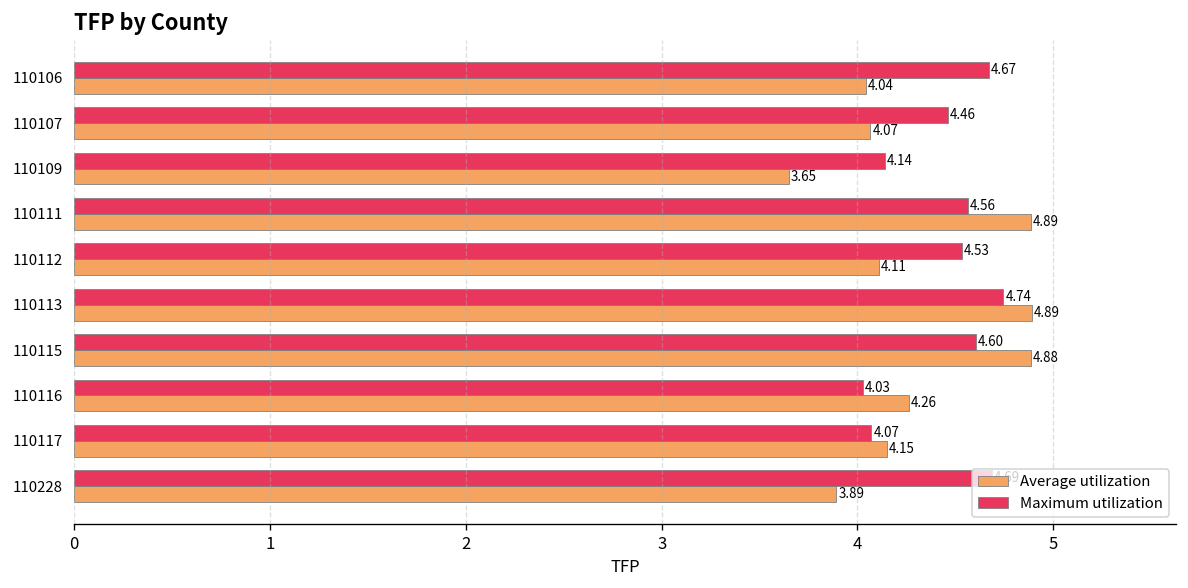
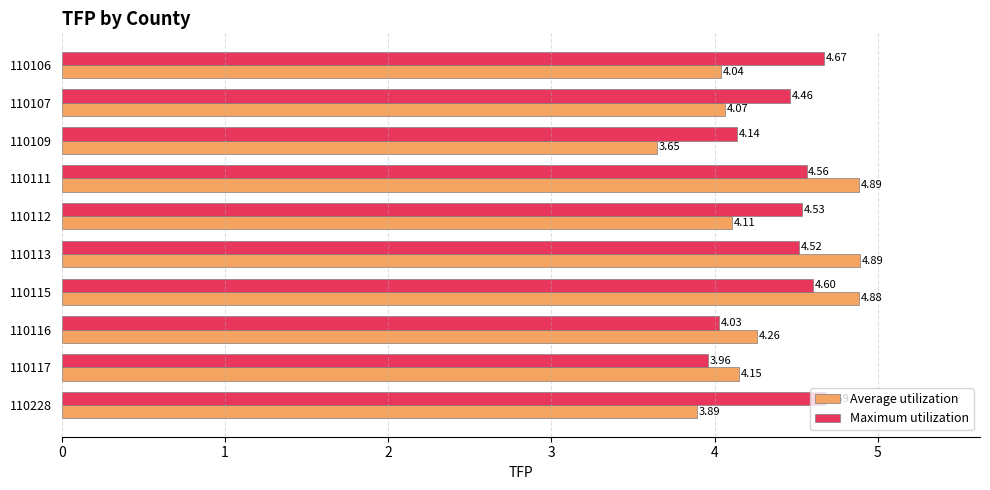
  {
    "Average utilization": {
      "110106": 4.04,
      "110107": 4.07,
      "110109": 3.65,
      "110111": 4.89,
      "110112": 4.11,
      "110113": 4.89,
      "110115": 4.88,
      "110116": 4.26,
      "110117": 4.15,
      "110228": 3.89
    },
    "Maximum utilization": {
      "110106": 4.67,
      "110107": 4.46,
      "110109": 4.14,
      "110111": 4.56,
      "110112": 4.53,
-     "110113": 4.74,
+     "110113": 4.52,
      "110115": 4.60,
      "110116": 4.03,
-     "110117": 4.07
+     "110117": 3.96
    }
  }
